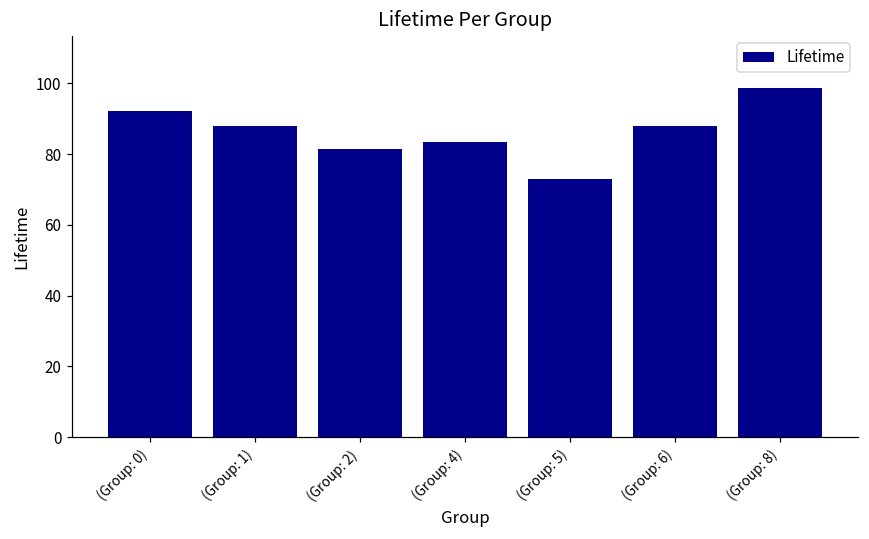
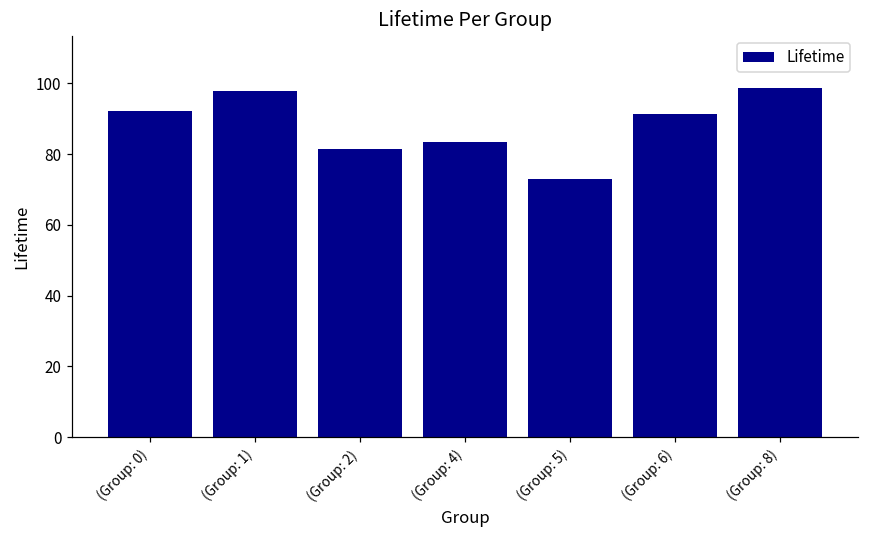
  {
    "(Group: 0)": 92,
-   "(Group: 1)": 88,
+   "(Group: 1)": 98,
    "(Group: 2)": 81,
    "(Group: 4)": 84,
    "(Group: 5)": 73,
-   "(Group: 6)": 88,
+   "(Group: 6)": 91,
    "(Group: 8)": 99
  }
